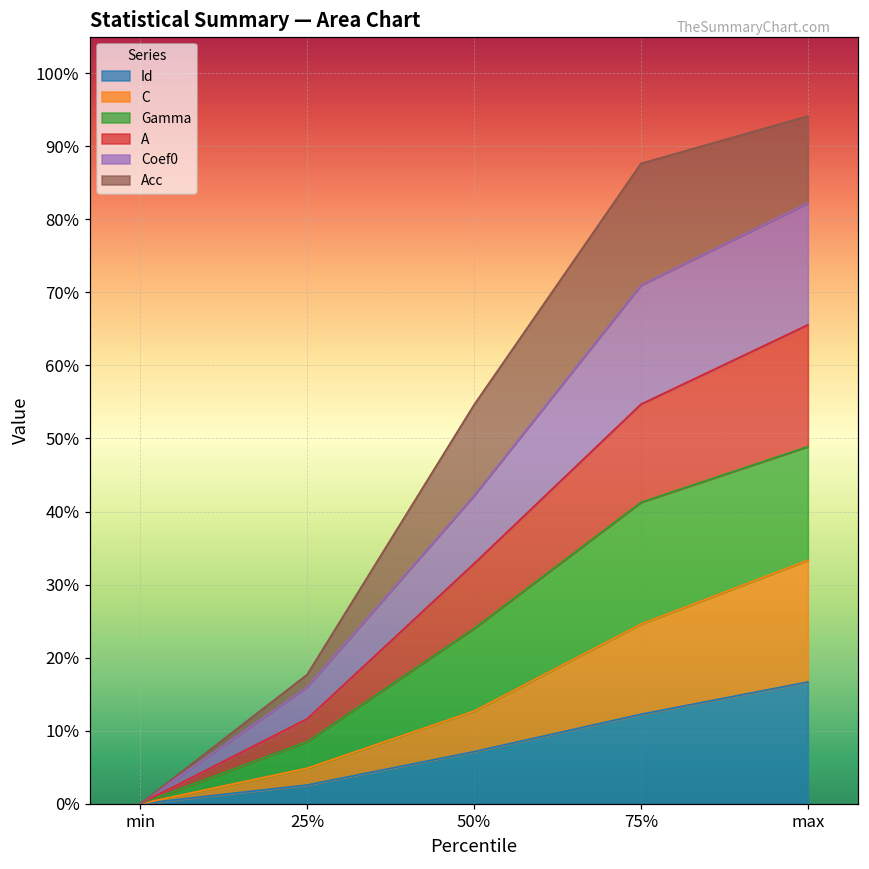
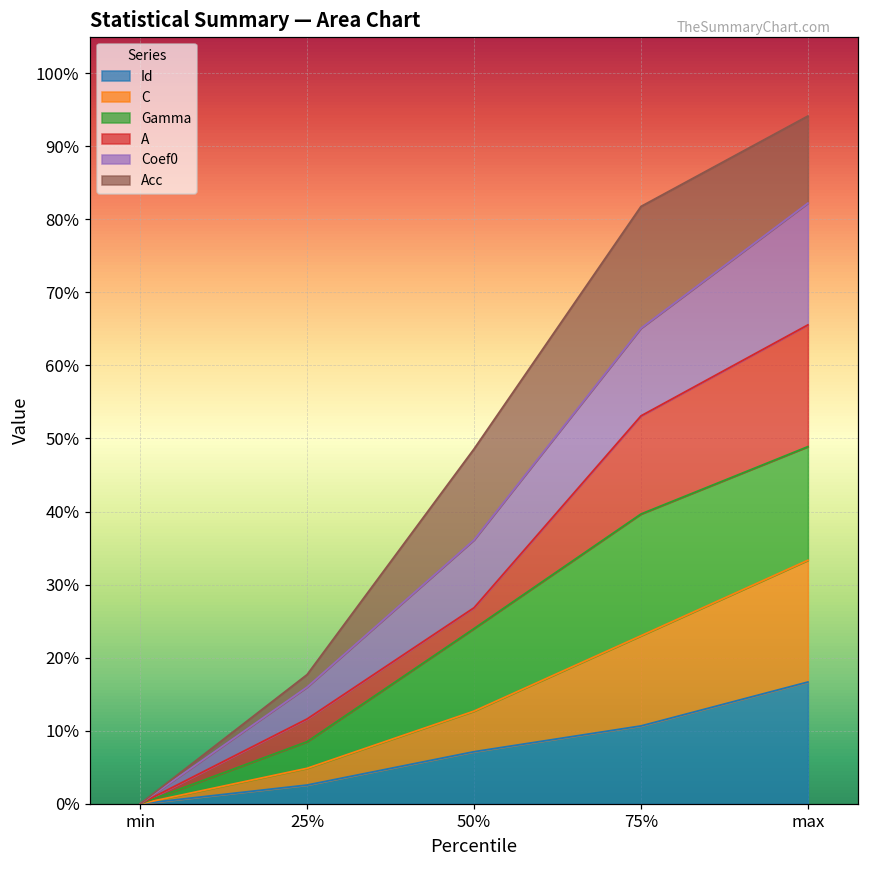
  {
    "Id": {
      "25%": "3%",
      "50%": "7%",
-     "75%": "12%",
+     "75%": "11%",
      "max": "17%"
    },
    "C": {
      "25%": "2%",
      "50%": "6%",
      "75%": "12%",
      "max": "17%"
    },
    "Gamma": {
      "25%": "4%",
      "50%": "11%",
      "75%": "17%",
      "max": "16%"
    },
    "A": {
      "25%": "3%",
-     "50%": "9%",
+     "50%": "3%",
      "75%": "13%",
      "max": "17%"
    },
    "Coef0": {
      "25%": "4%",
      "50%": "9%",
-     "75%": "16%",
+     "75%": "12%",
      "max": "17%"
    },
    "Acc": {
      "25%": "2%",
      "50%": "12%",
      "75%": "17%",
      "max": "12%"
    }
  }
